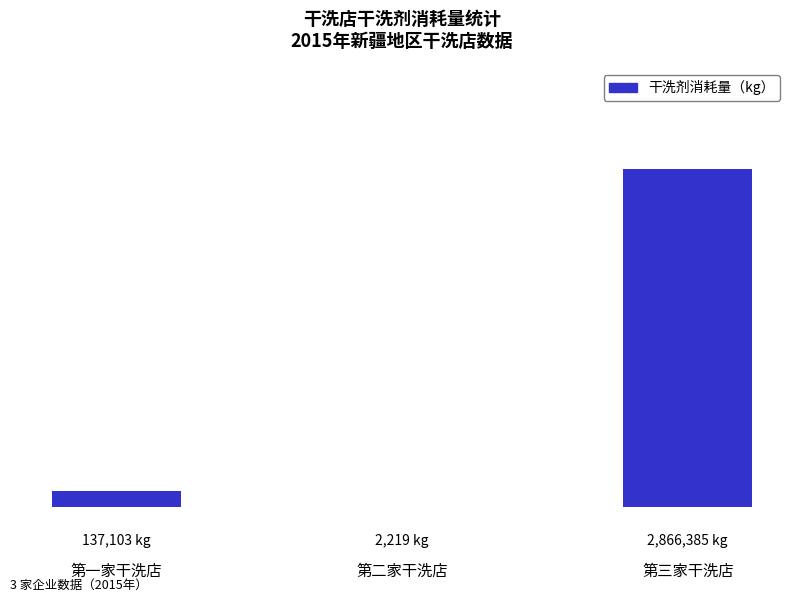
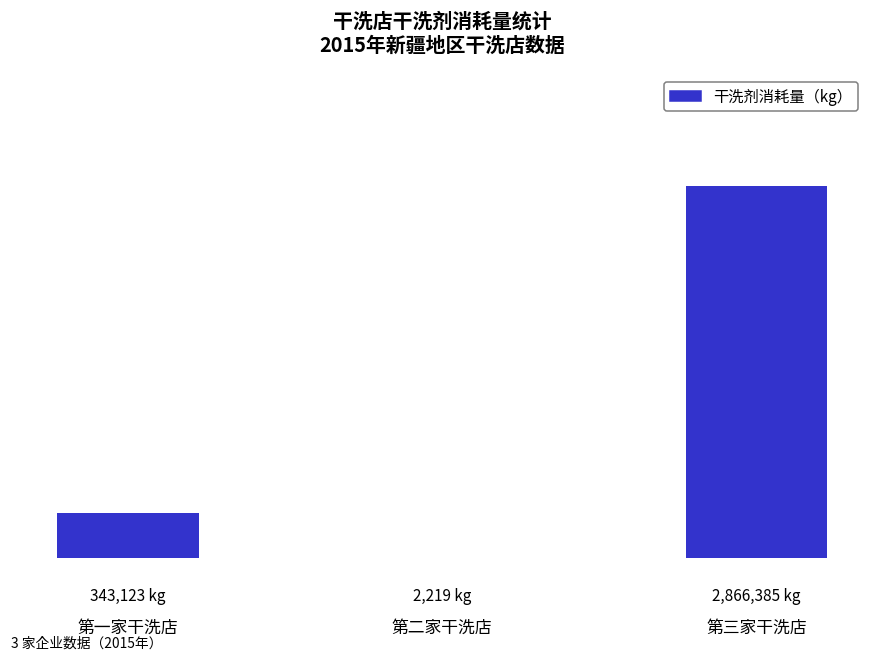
  {
-   "第一家干洗店": "137,103"
+   "第一家干洗店": "343,123"
  }
